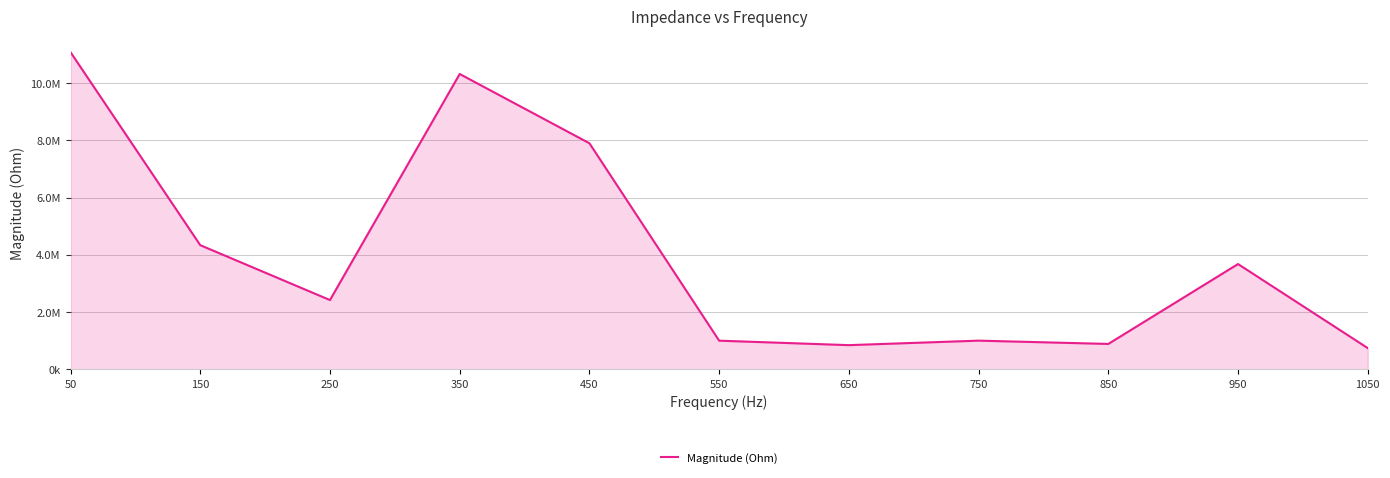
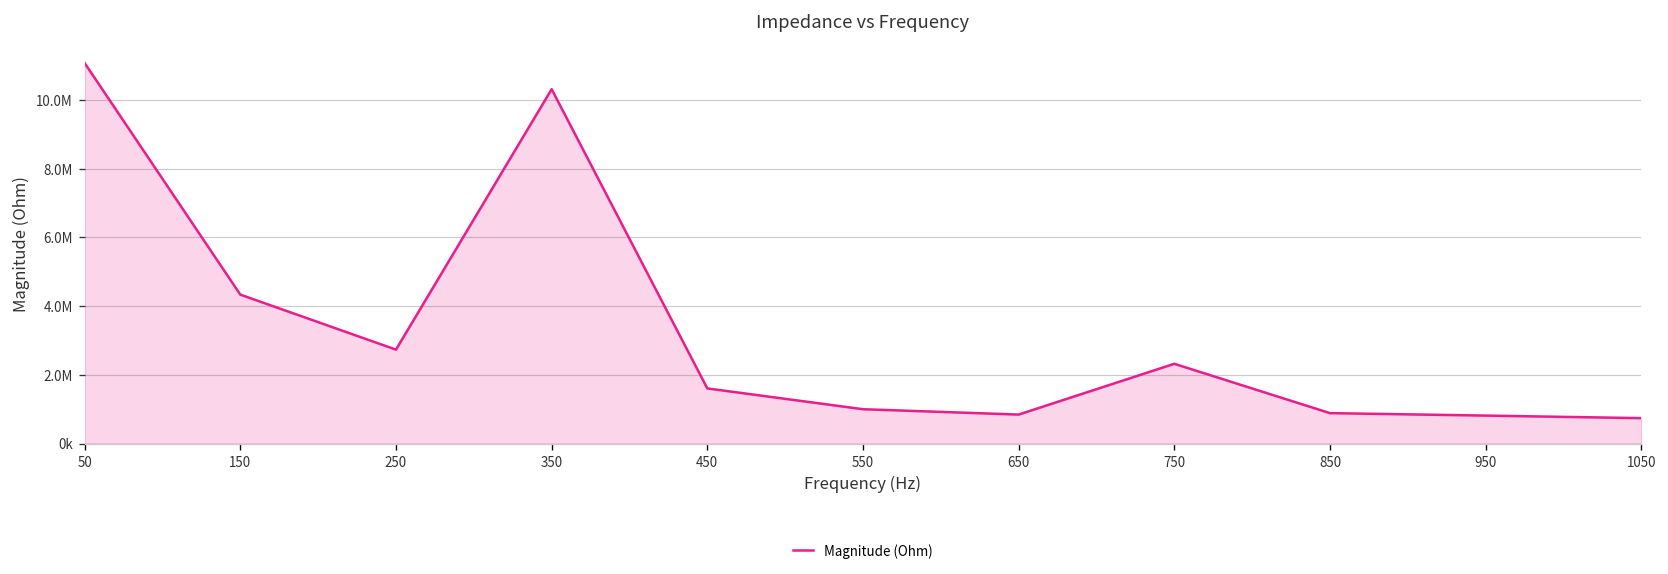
  {
    "50": 11100000,
    "150": 4300000,
-   "250": 2400000,
+   "250": 2700000,
    "350": 10300000,
-   "450": 7900000,
+   "450": 1600000,
    "550": 1000000,
    "650": 800000,
-   "750": 1000000,
+   "750": 2300000,
    "850": 900000,
-   "950": 3700000,
+   "950": 800000,
    "1050": 700000
  }
